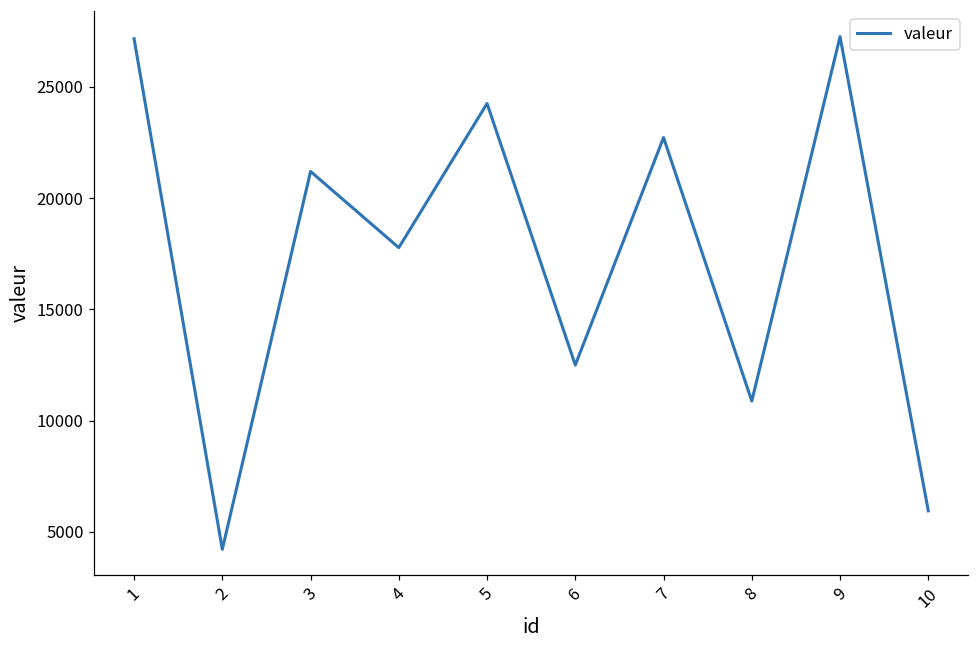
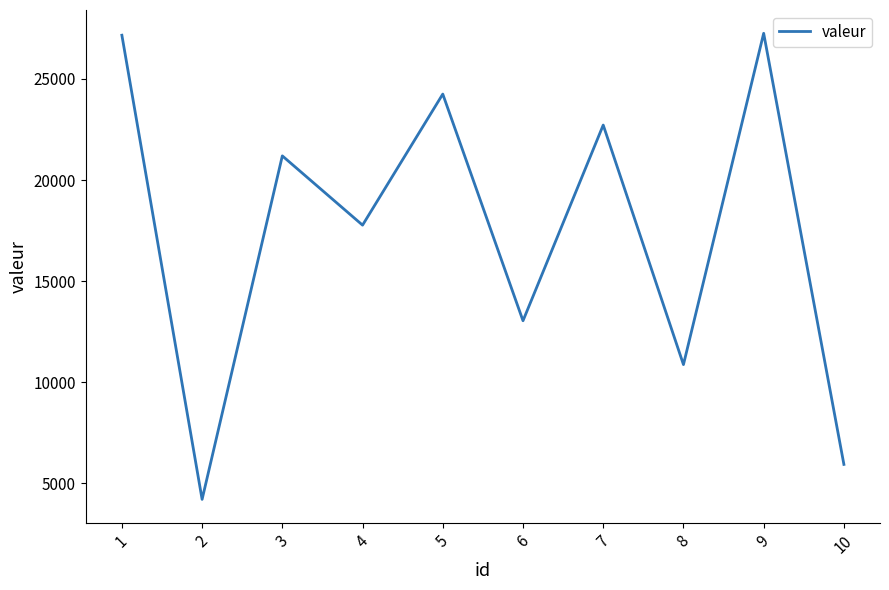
  {
    "1": 27200,
    "2": 4200,
    "3": 21200,
    "4": 17800,
    "5": 24300,
-   "6": 12500,
+   "6": 13000,
    "7": 22700,
    "8": 10900,
    "9": 27300,
    "10": 5900
  }
